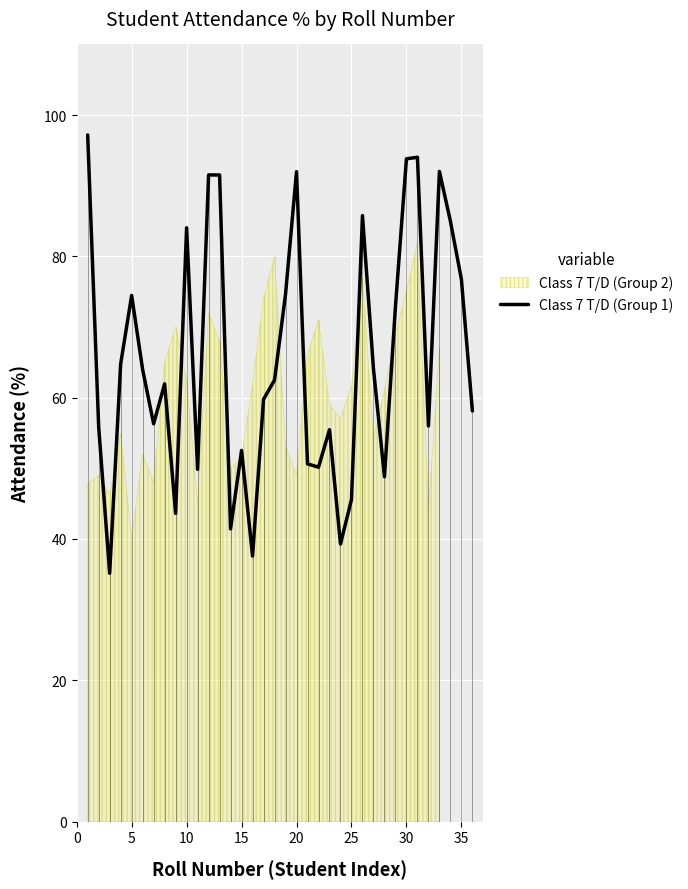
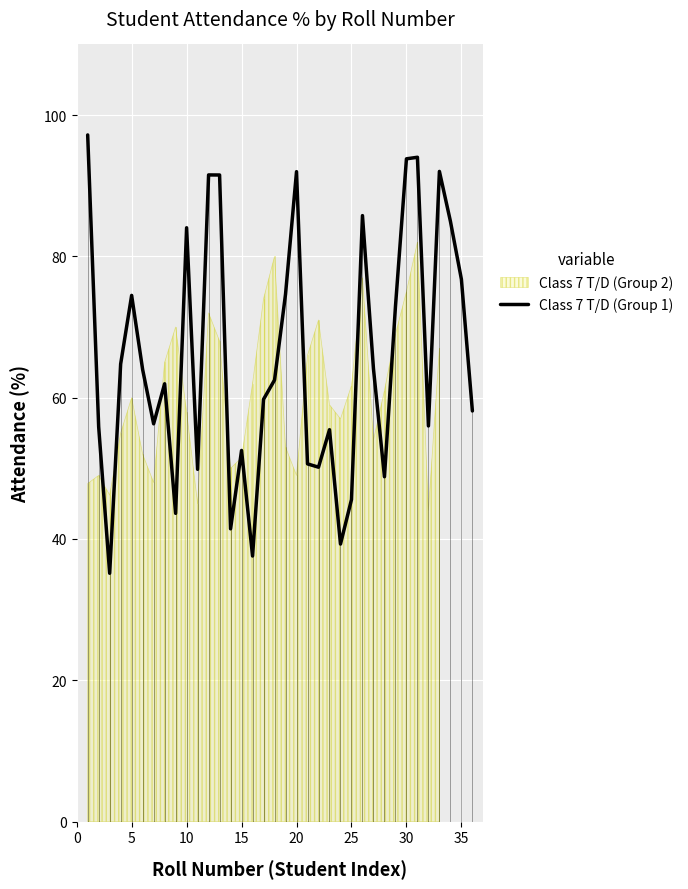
  {
    "Class 7 T/D (Group 2)": {
-     "5": 40,
-     "10": 63
+     "5": 60,
+     "10": 58
    }
  }
